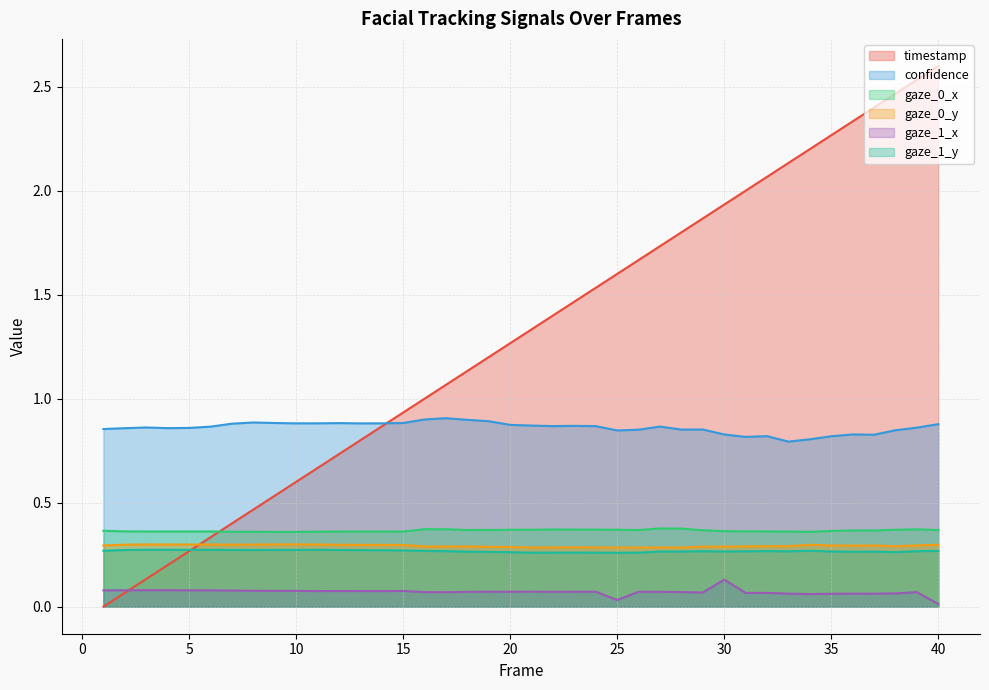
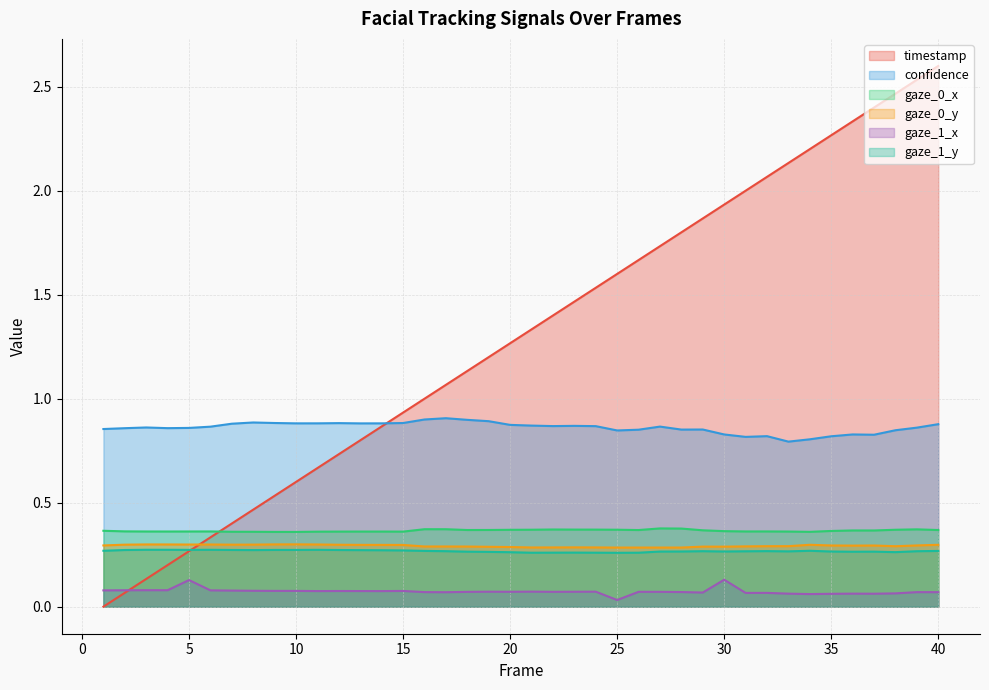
  {
    "gaze_1_x": {
-     "5": 0.08,
+     "5": 0.13,
      "10": 0.08,
      "15": 0.08,
      "20": 0.07,
      "25": 0.03,
      "30": 0.13,
      "35": 0.06,
-     "40": 0.01
+     "40": 0.07
    }
  }
